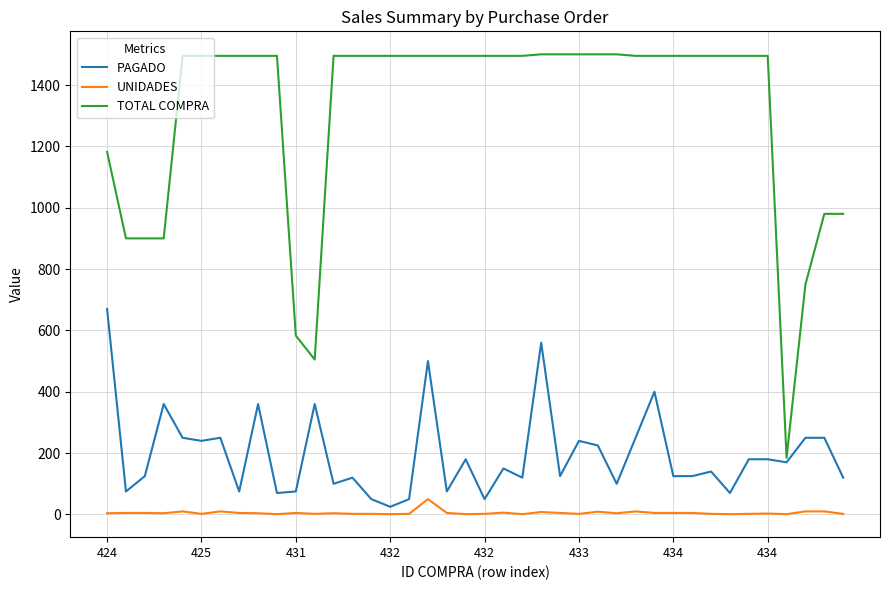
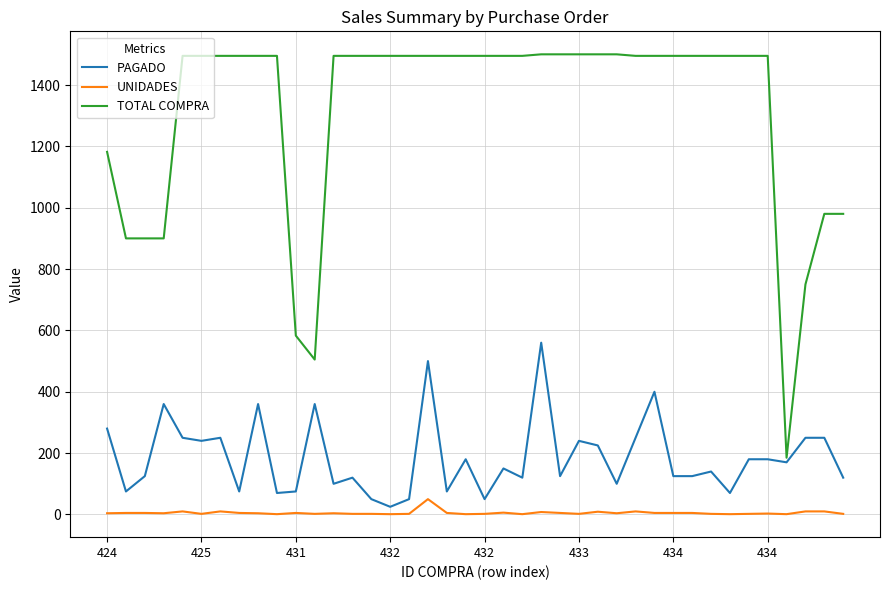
  {
    "PAGADO": {
-     "424": 670,
+     "424": 280,
      "425": 240,
      "431": 80,
      "433": 240
    },
    "UNIDADES": {
      "424": 0,
      "425": 0,
      "431": 10,
      "433": 0
    },
    "TOTAL COMPRA": {
      "424": 1180,
      "431": 580,
      "433": 1500
    }
  }
